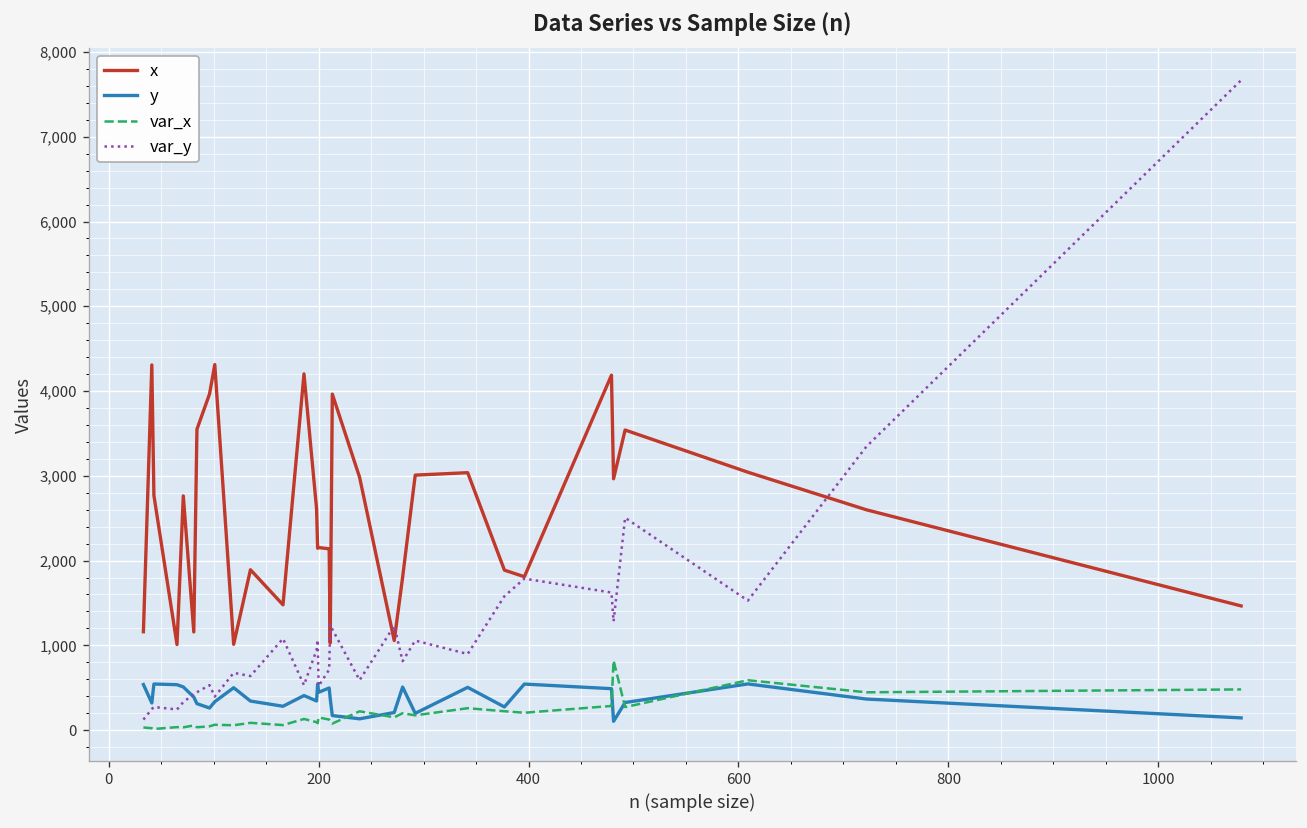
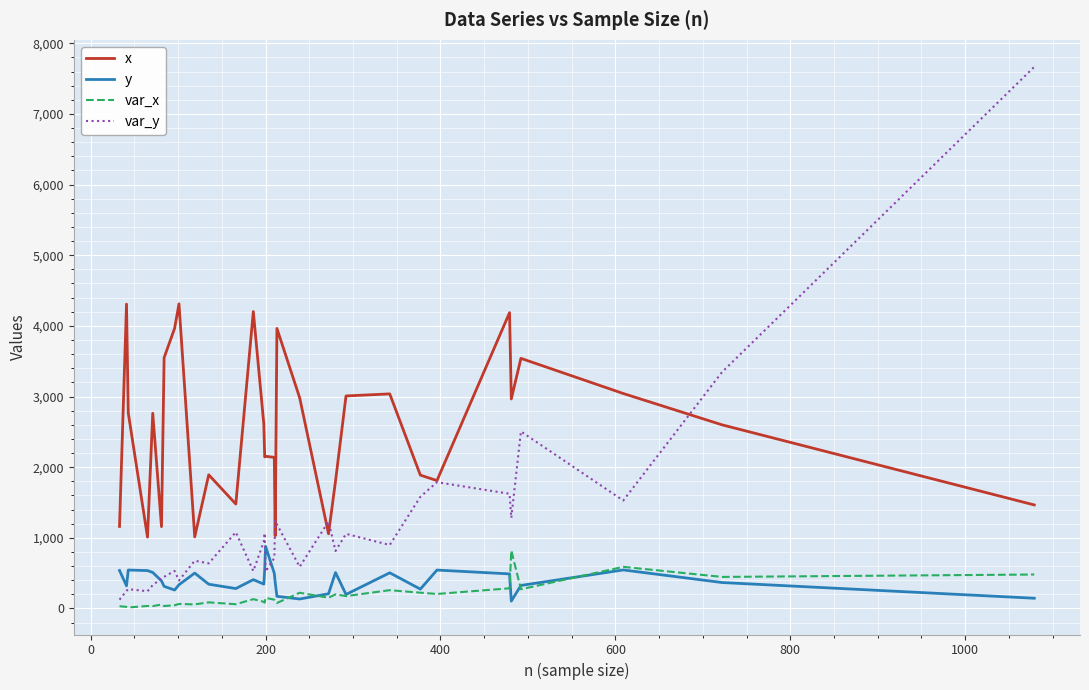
  {
    "x": {
      "200": "2,200"
    },
    "y": {
-     "200": "400"
+     "200": "900"
    },
    "var_x": {
      "200": "100"
    }
  }
